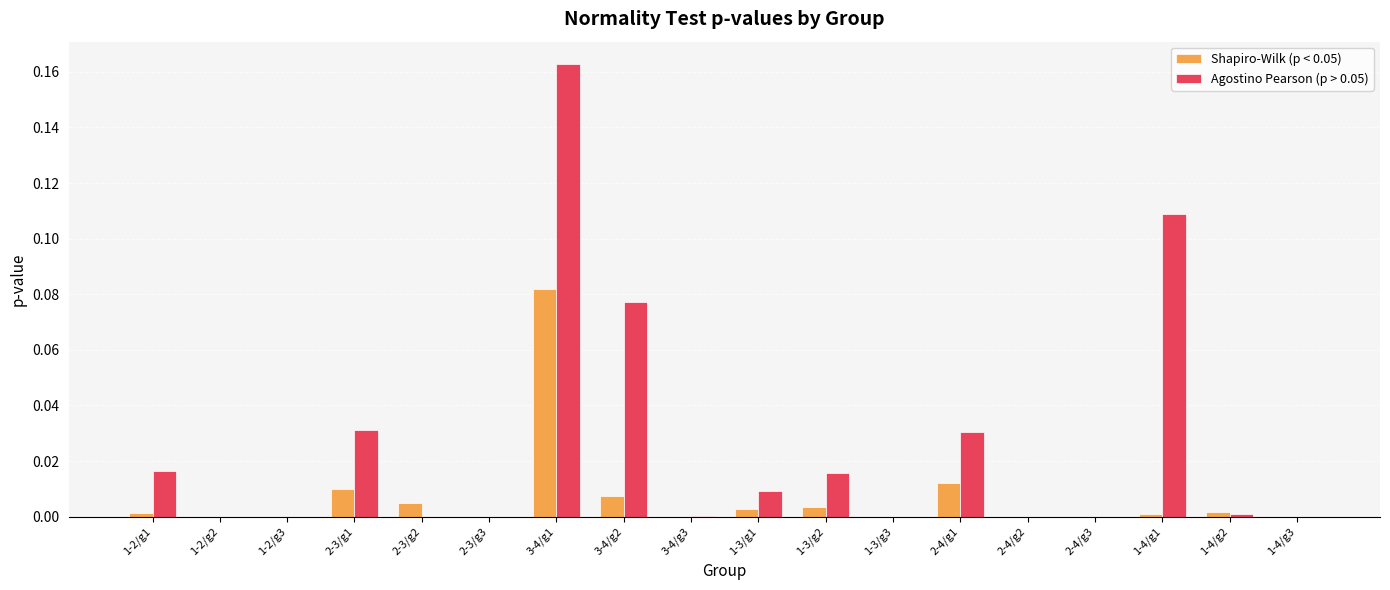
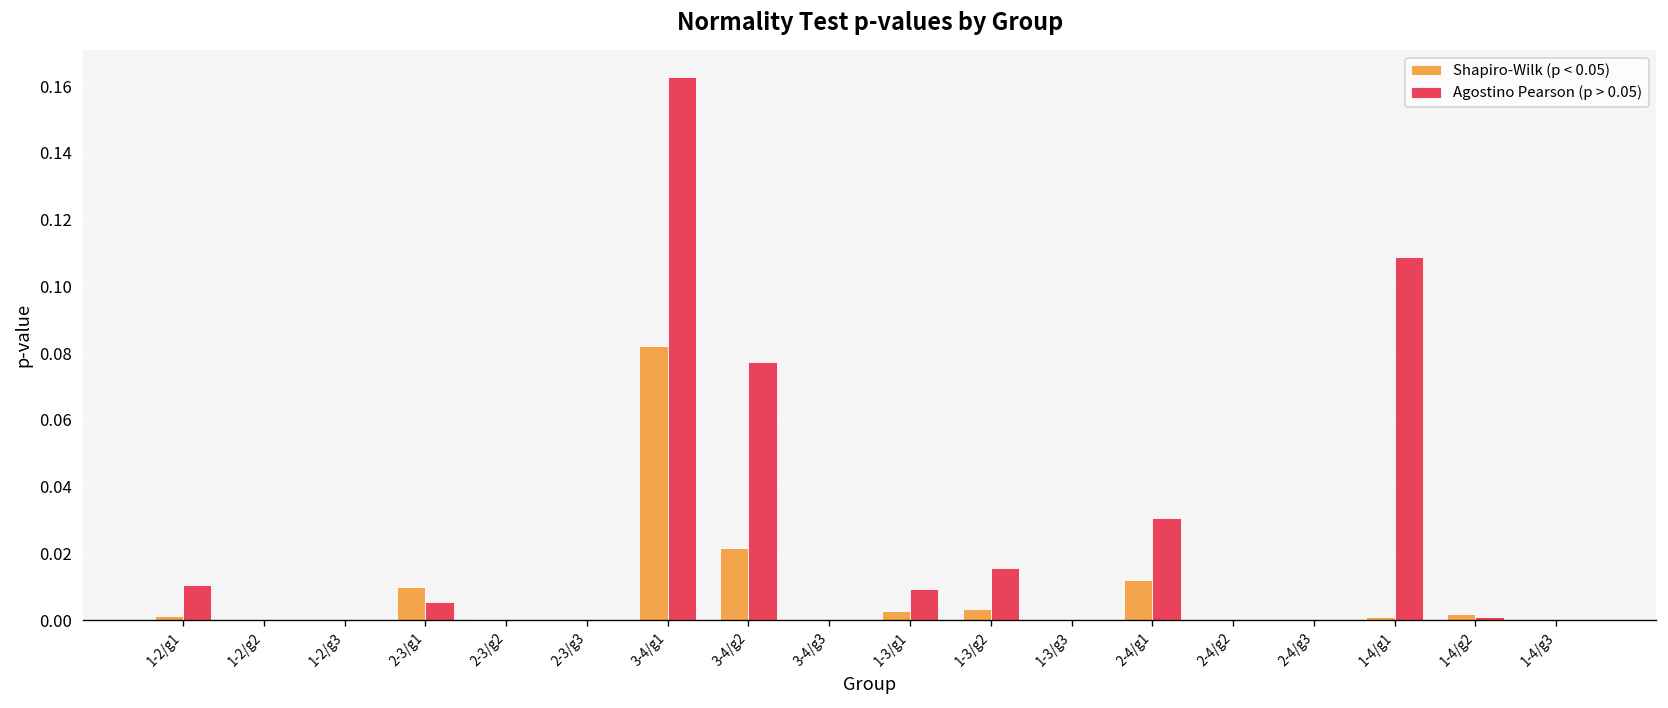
  {
    "Shapiro-Wilk (p < 0.05)": {
      "1-2/g1": 0.001,
      "2-3/g1": 0.010,
-     "2-3/g2": 0.005,
+     "2-3/g2": 0.000,
      "3-4/g1": 0.082,
-     "3-4/g2": 0.007,
+     "3-4/g2": 0.022,
      "1-3/g1": 0.003,
      "1-3/g2": 0.003,
      "2-4/g1": 0.012,
      "1-4/g2": 0.002
    },
    "Agostino Pearson (p > 0.05)": {
-     "1-2/g1": 0.016,
-     "2-3/g1": 0.031,
+     "1-2/g1": 0.010,
+     "2-3/g1": 0.006,
      "3-4/g1": 0.163,
      "3-4/g2": 0.077,
      "1-3/g1": 0.009,
      "1-3/g2": 0.016,
      "2-4/g1": 0.030,
      "1-4/g1": 0.109,
      "1-4/g2": 0.001
    }
  }
